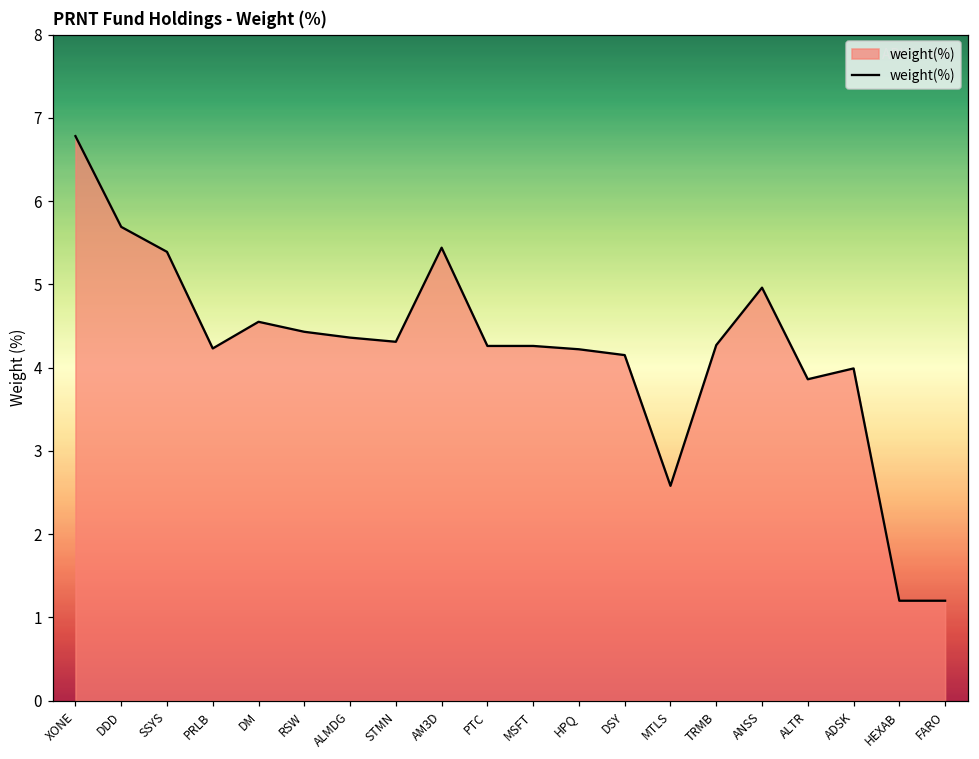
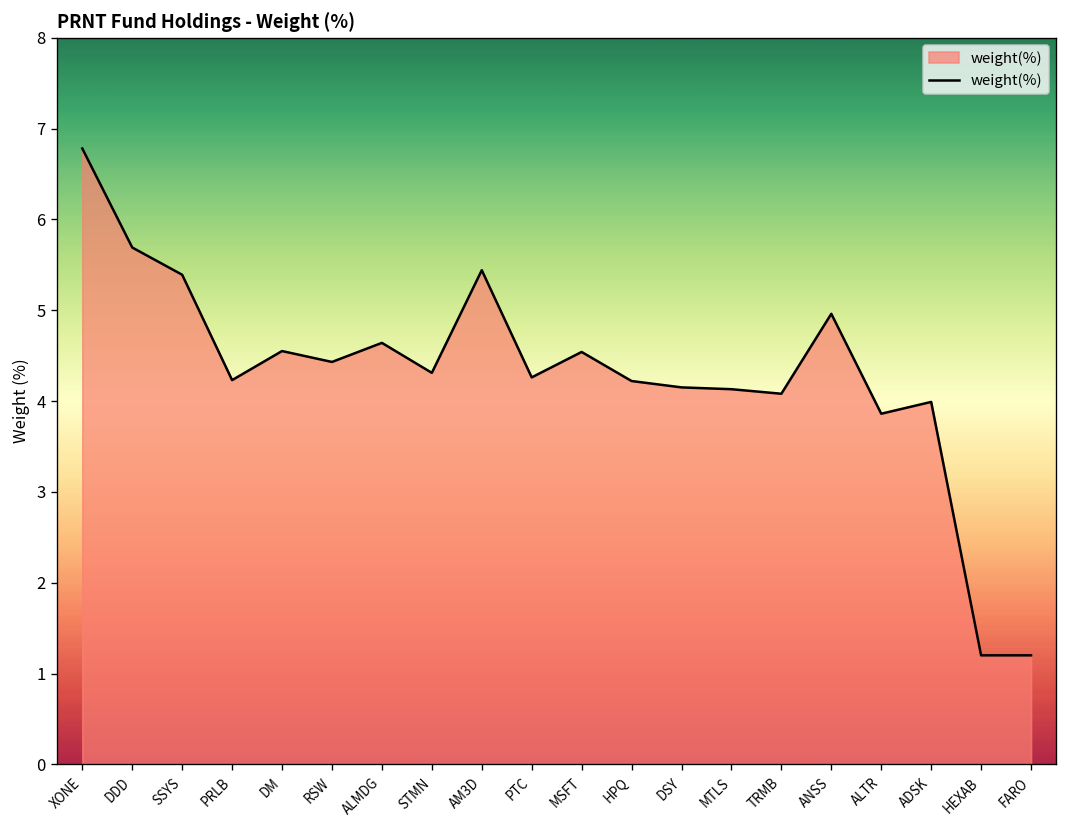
  {
    "XONE": 6.8,
    "DDD": 5.7,
    "SSYS": 5.4,
    "PRLB": 4.2,
    "DM": 4.6,
    "RSW": 4.4,
-   "ALMDG": 4.4,
+   "ALMDG": 4.6,
    "STMN": 4.3,
    "AM3D": 5.4,
    "PTC": 4.3,
-   "MSFT": 4.3,
+   "MSFT": 4.5,
    "HPQ": 4.2,
    "DSY": 4.2,
-   "MTLS": 2.6,
-   "TRMB": 4.3,
+   "MTLS": 4.1,
+   "TRMB": 4.1,
    "ANSS": 5.0,
    "ALTR": 3.9,
    "ADSK": 4.0,
    "HEXAB": 1.2,
    "FARO": 1.2
  }
